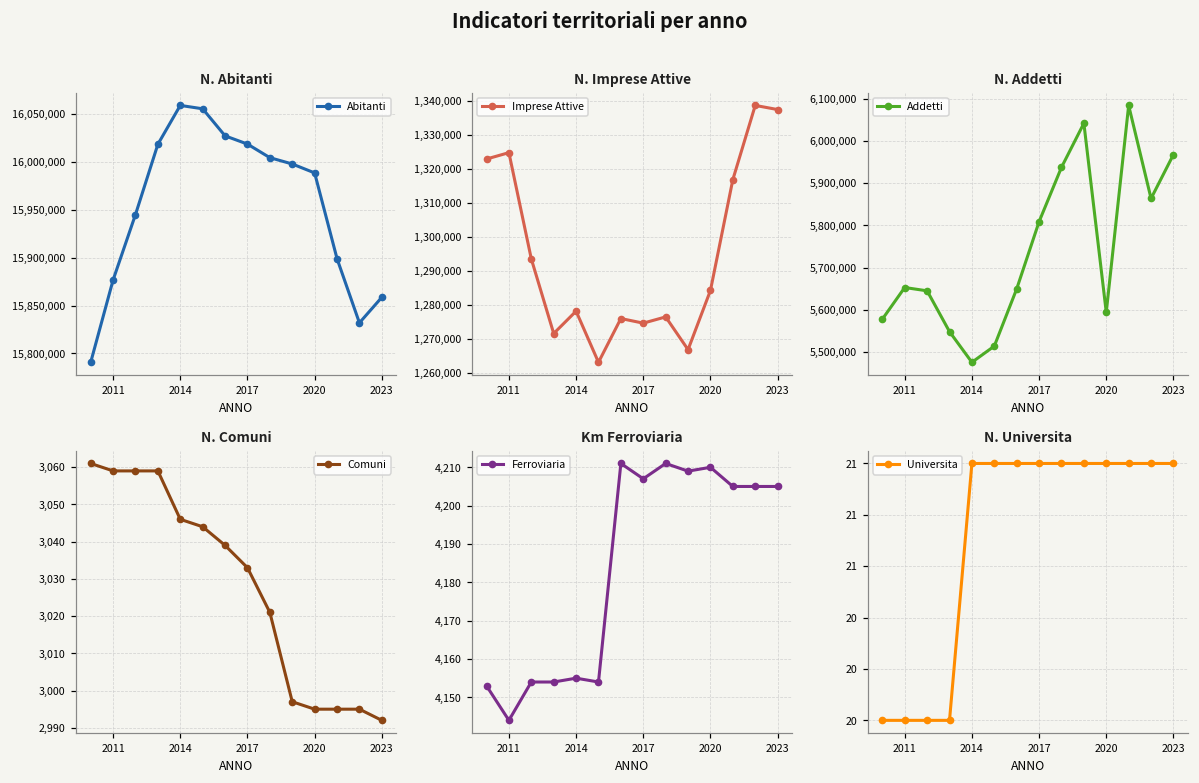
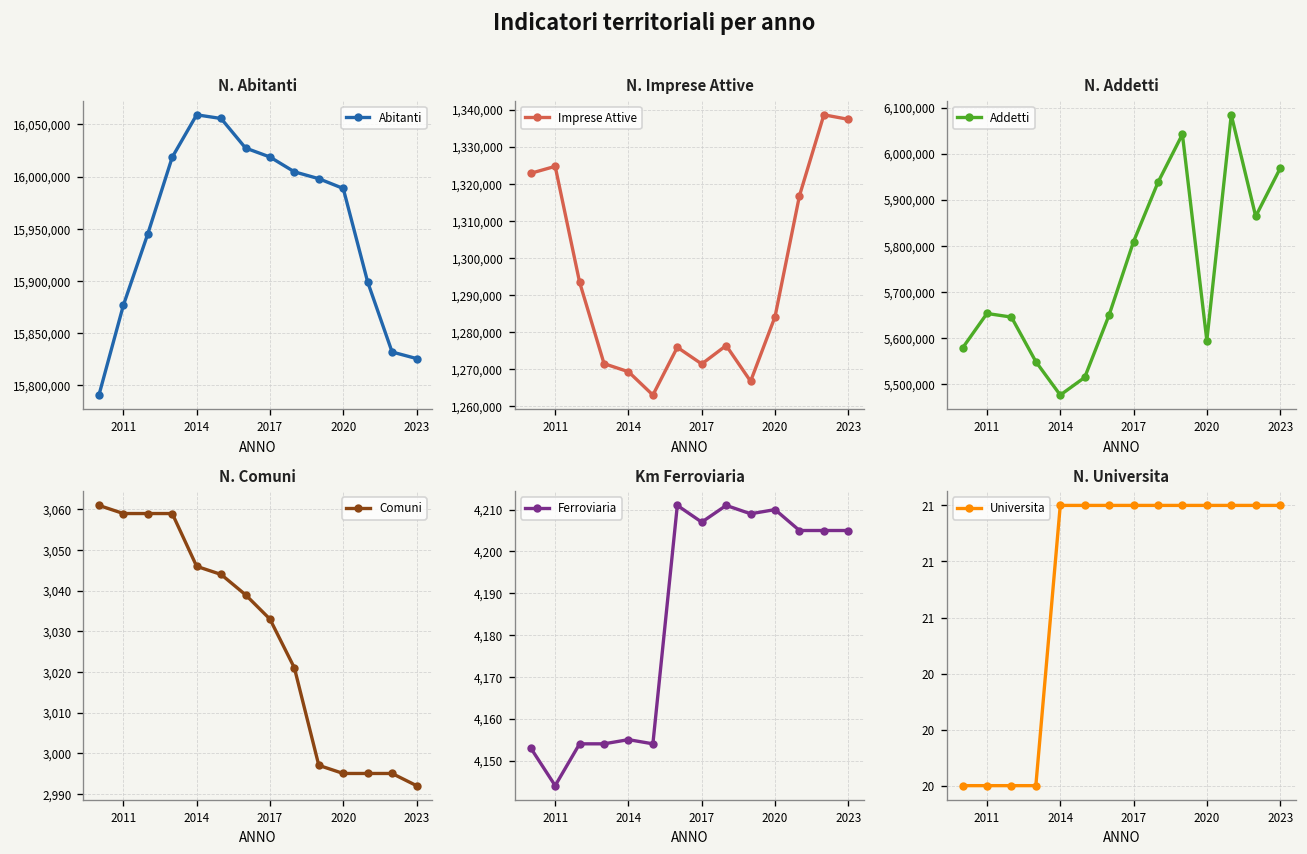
  {
    "N. Abitanti": {
      "2011": "15,880,000",
      "2014": "16,060,000",
      "2017": "16,020,000",
      "2020": "15,990,000",
-     "2023": "15,860,000"
+     "2023": "15,830,000"
    },
    "N. Imprese Attive": {
      "2011": "1,325,000",
-     "2014": "1,278,000",
-     "2017": "1,275,000",
+     "2014": "1,269,000",
+     "2017": "1,271,000",
      "2020": "1,284,000",
      "2023": "1,337,000"
    },
    "N. Addetti": {
      "2011": "5,650,000",
      "2014": "5,480,000",
      "2017": "5,810,000",
      "2020": "5,590,000",
      "2023": "5,970,000"
    },
    "N. Comuni": {
      "2011": "3,059",
      "2014": "3,046",
      "2017": "3,033",
      "2020": "2,995",
      "2023": "2,992"
    },
    "Km Ferroviaria": {
      "2011": "4,144",
      "2014": "4,155",
      "2017": "4,207",
      "2020": "4,210",
      "2023": "4,205"
    }
  }
